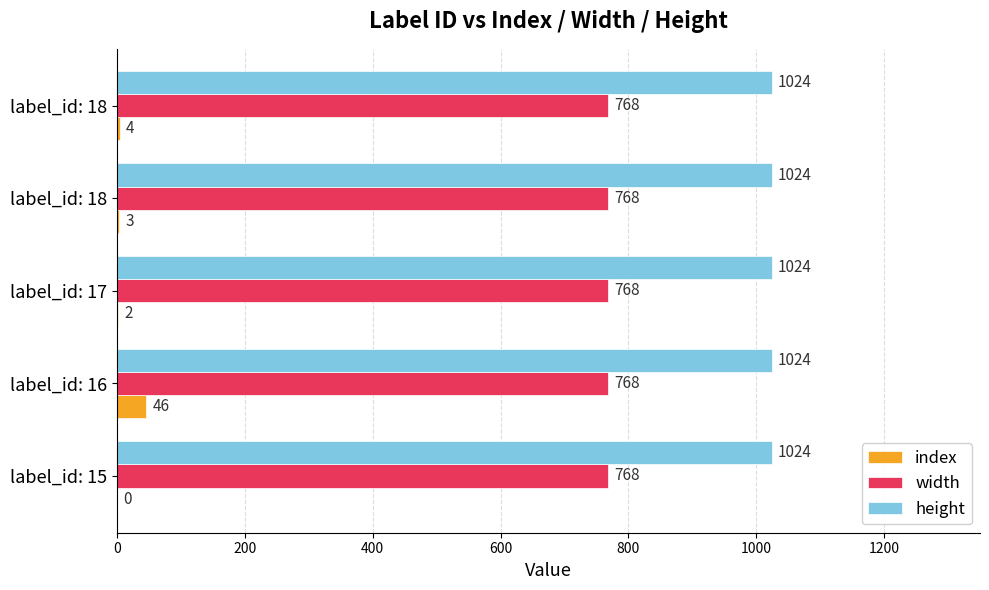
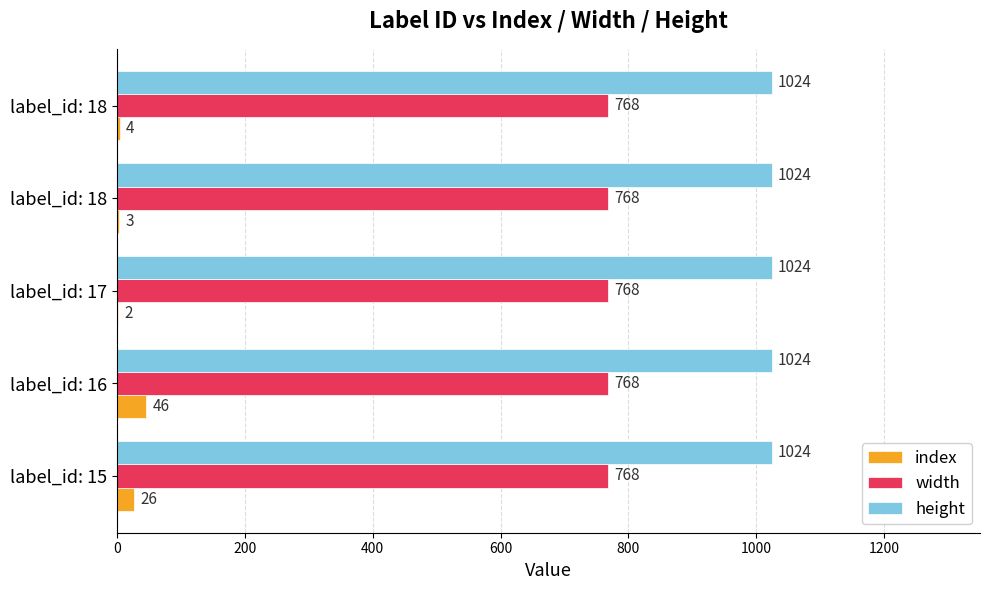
  {
    "index": {
      "label_id: 17": 2,
      "label_id: 16": 46,
-     "label_id: 15": 0
+     "label_id: 15": 26
    },
    "width": {
      "label_id: 17": 768,
      "label_id: 16": 768,
      "label_id: 15": 768
    },
    "height": {
      "label_id: 17": 1024,
      "label_id: 16": 1024,
      "label_id: 15": 1024
    }
  }
